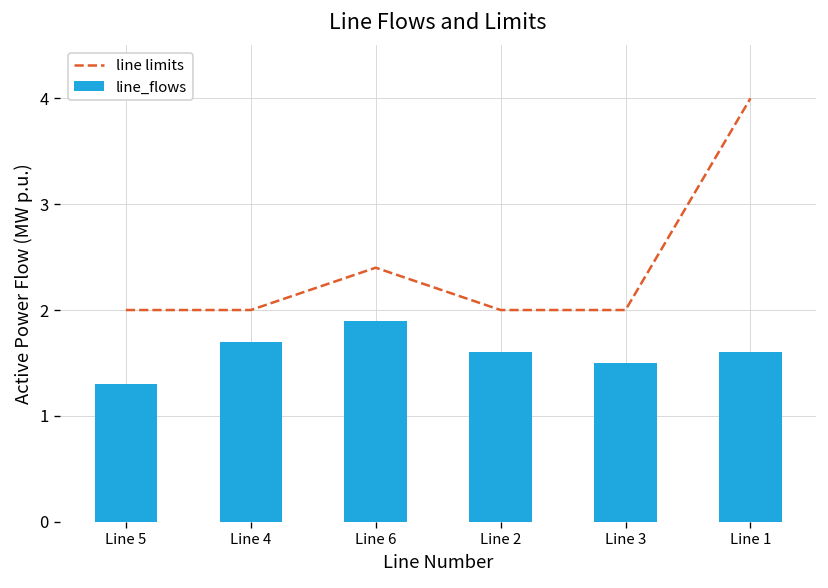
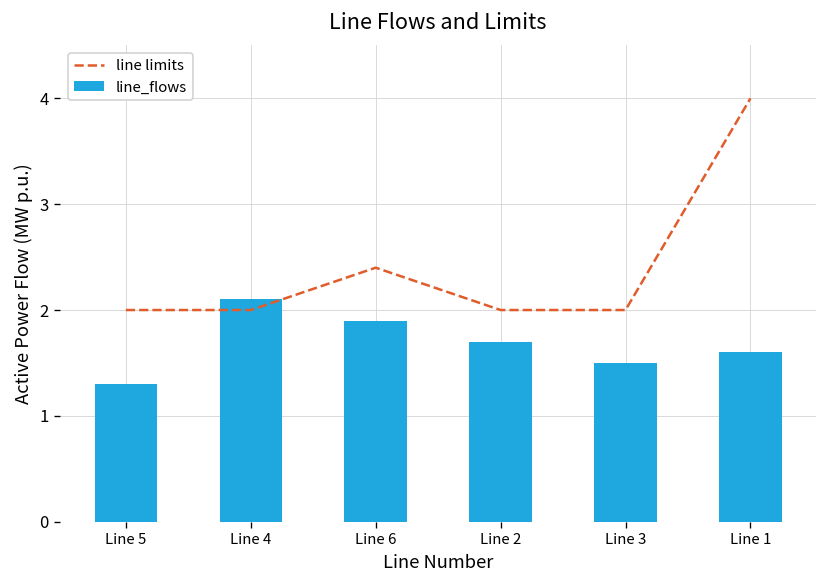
  {
    "line limits": {
      "Line 5": 2.0,
      "Line 4": 2.0,
      "Line 6": 2.4,
      "Line 2": 2.0,
      "Line 3": 2.0,
      "Line 1": 4.0
    },
    "line_flows": {
      "Line 5": 1.3,
-     "Line 4": 1.7,
+     "Line 4": 2.1,
      "Line 6": 1.9,
-     "Line 2": 1.6,
+     "Line 2": 1.7,
      "Line 3": 1.5,
      "Line 1": 1.6
    }
  }
